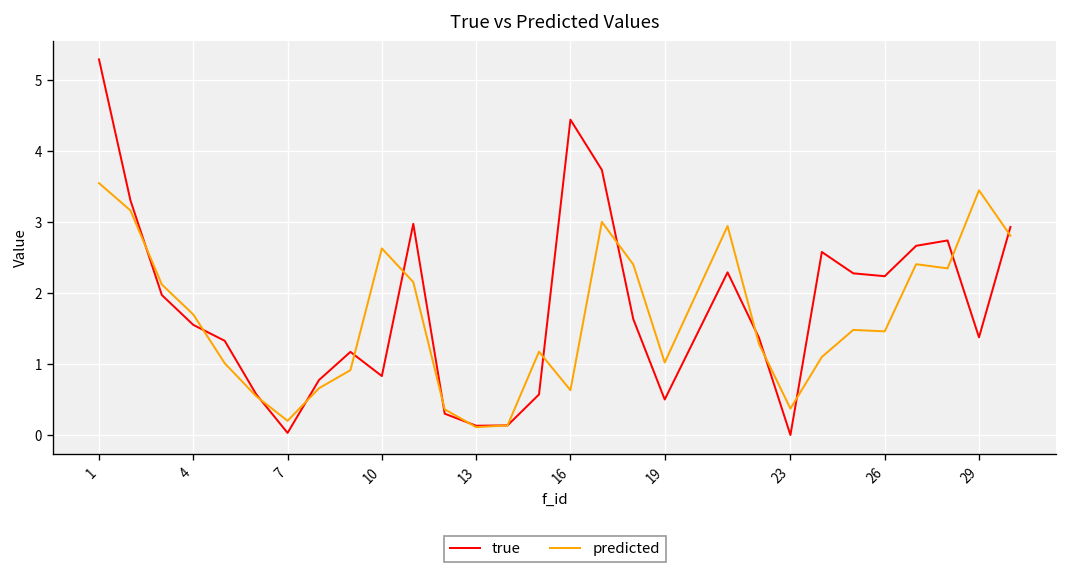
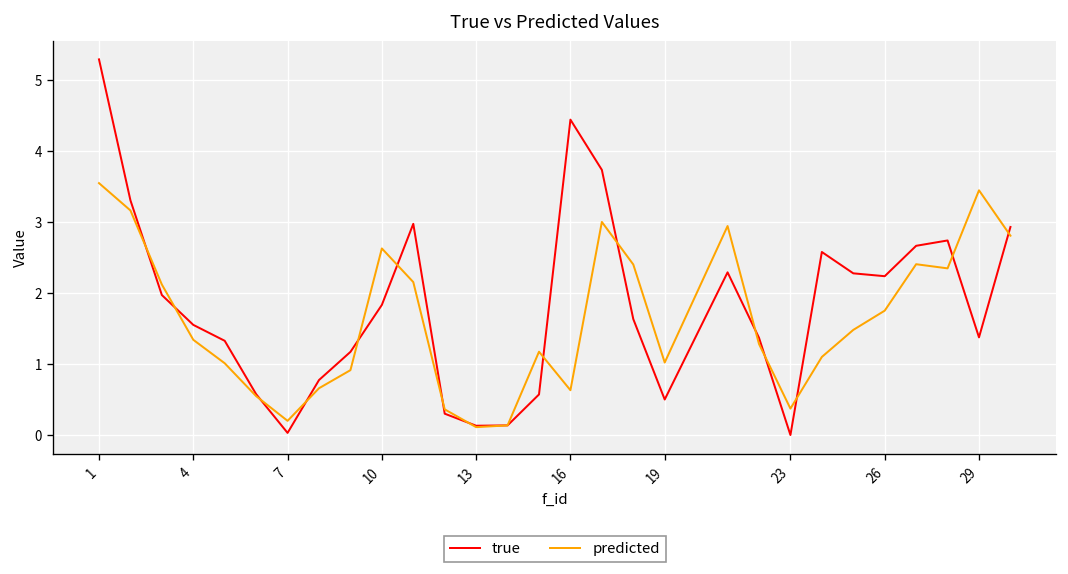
  {
    "true": {
      "1": 5.3,
      "4": 1.6,
      "7": 0.0,
-     "10": 0.8,
+     "10": 1.8,
      "16": 4.4,
      "19": 0.5,
      "23": 0.0,
      "26": 2.2,
      "29": 1.4
    },
    "predicted": {
      "1": 3.6,
-     "4": 1.7,
+     "4": 1.3,
      "7": 0.2,
      "10": 2.6,
      "16": 0.6,
      "19": 1.0,
      "23": 0.4,
-     "26": 1.5,
+     "26": 1.8,
      "29": 3.5
    }
  }
